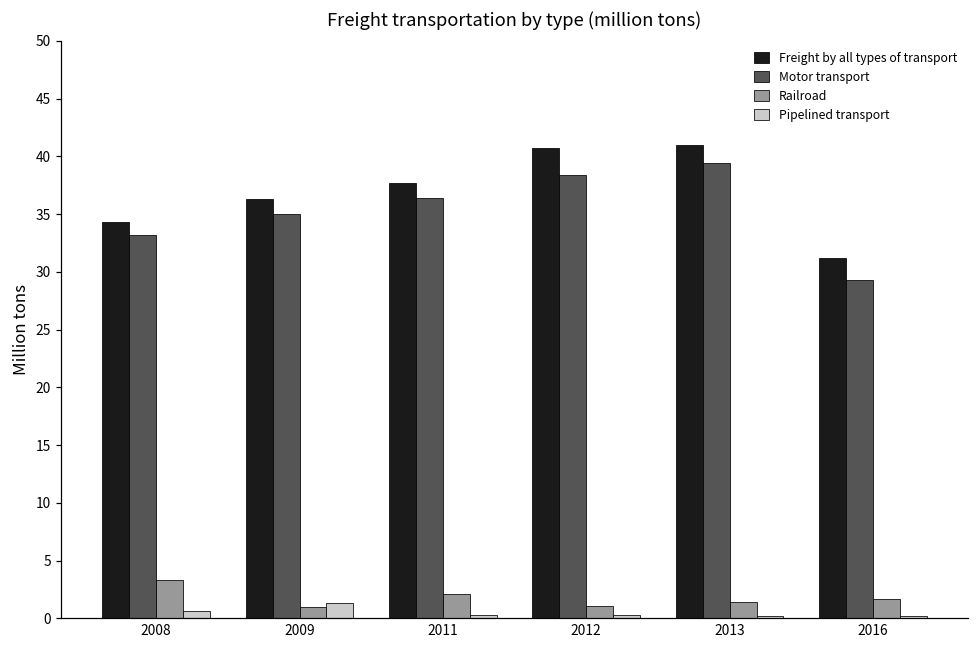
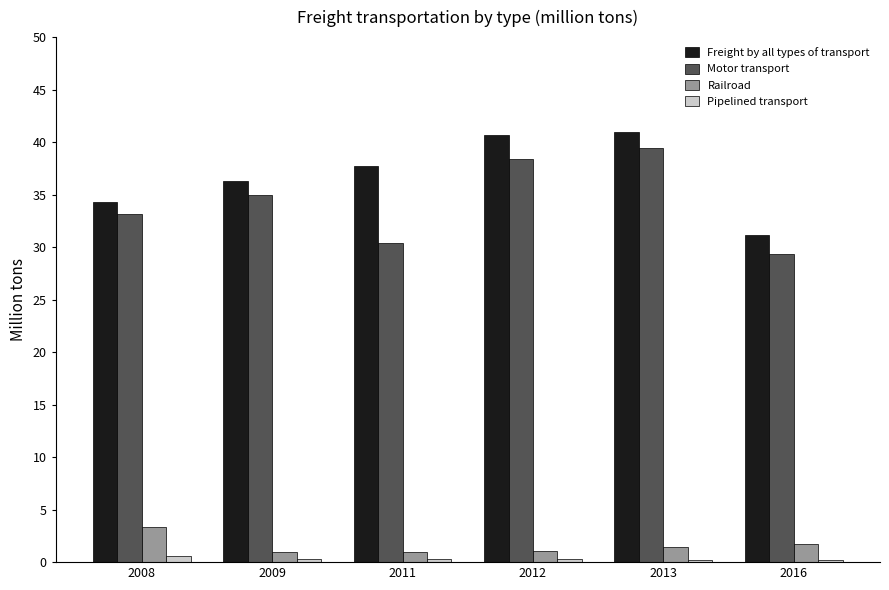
  {
    "Freight by all types of transport": {
      "2008": 34.3,
      "2009": 36.3,
      "2011": 37.7,
      "2012": 40.7,
      "2013": 41.0,
      "2016": 31.2
    },
    "Motor transport": {
      "2008": 33.2,
      "2009": 35.0,
-     "2011": 36.4,
+     "2011": 30.4,
      "2012": 38.4,
      "2013": 39.4,
      "2016": 29.3
    },
    "Railroad": {
      "2008": 3.3,
      "2009": 1.0,
-     "2011": 2.1,
+     "2011": 1.0,
      "2012": 1.1,
      "2013": 1.4,
      "2016": 1.7
    },
    "Pipelined transport": {
      "2008": 0.6,
-     "2009": 1.3,
+     "2009": 0.3,
      "2011": 0.3,
      "2012": 0.3
    }
  }
